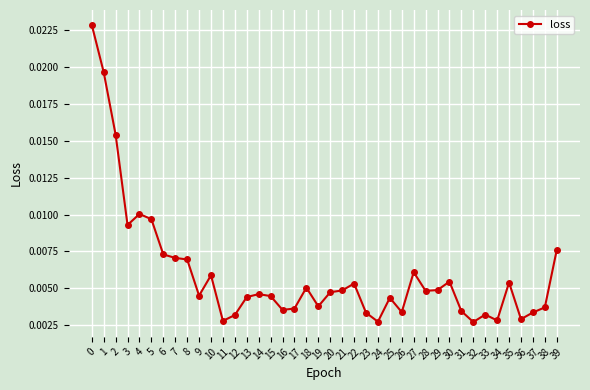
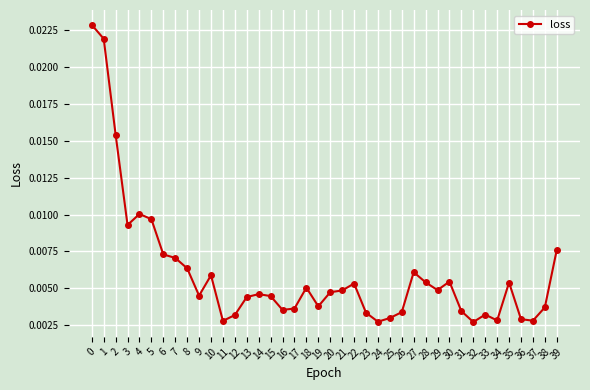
  {
    "0": 0.0229,
-   "1": 0.0197,
+   "1": 0.0219,
    "2": 0.0154,
    "3": 0.0093,
    "4": 0.0100,
    "5": 0.0097,
    "6": 0.0073,
    "7": 0.0071,
-   "8": 0.0070,
+   "8": 0.0064,
    "9": 0.0045,
    "10": 0.0059,
    "11": 0.0028,
    "12": 0.0032,
    "13": 0.0044,
    "14": 0.0046,
    "15": 0.0045,
    "16": 0.0035,
    "17": 0.0036,
    "18": 0.0050,
    "19": 0.0038,
    "20": 0.0047,
    "21": 0.0049,
    "22": 0.0053,
    "23": 0.0033,
    "24": 0.0027,
-   "25": 0.0044,
+   "25": 0.0030,
    "26": 0.0034,
    "27": 0.0061,
-   "28": 0.0048,
+   "28": 0.0054,
    "29": 0.0049,
    "30": 0.0055,
    "31": 0.0035,
    "32": 0.0027,
    "33": 0.0032,
    "34": 0.0028,
    "35": 0.0054,
    "36": 0.0029,
-   "37": 0.0034,
+   "37": 0.0028,
    "38": 0.0037,
    "39": 0.0076
  }
